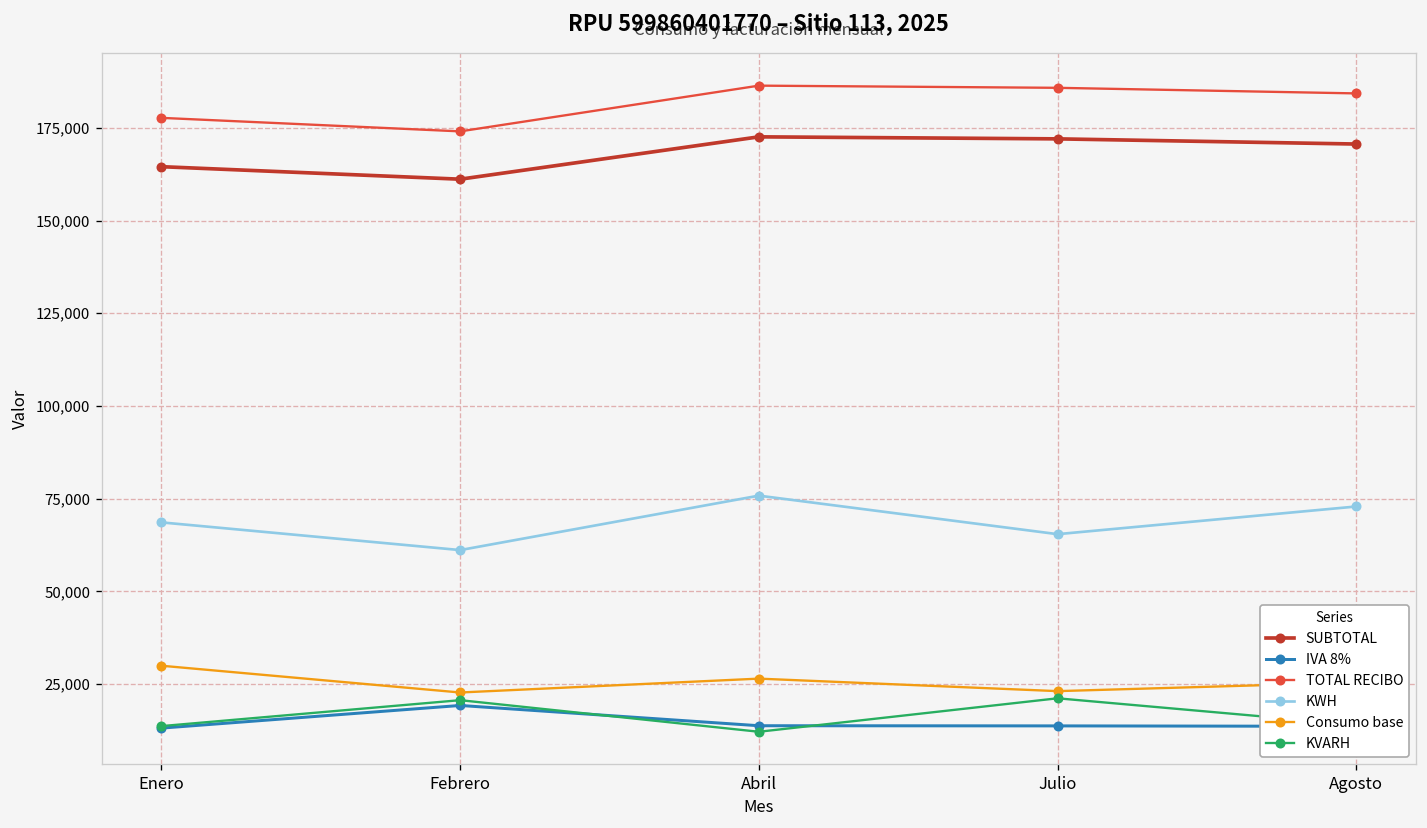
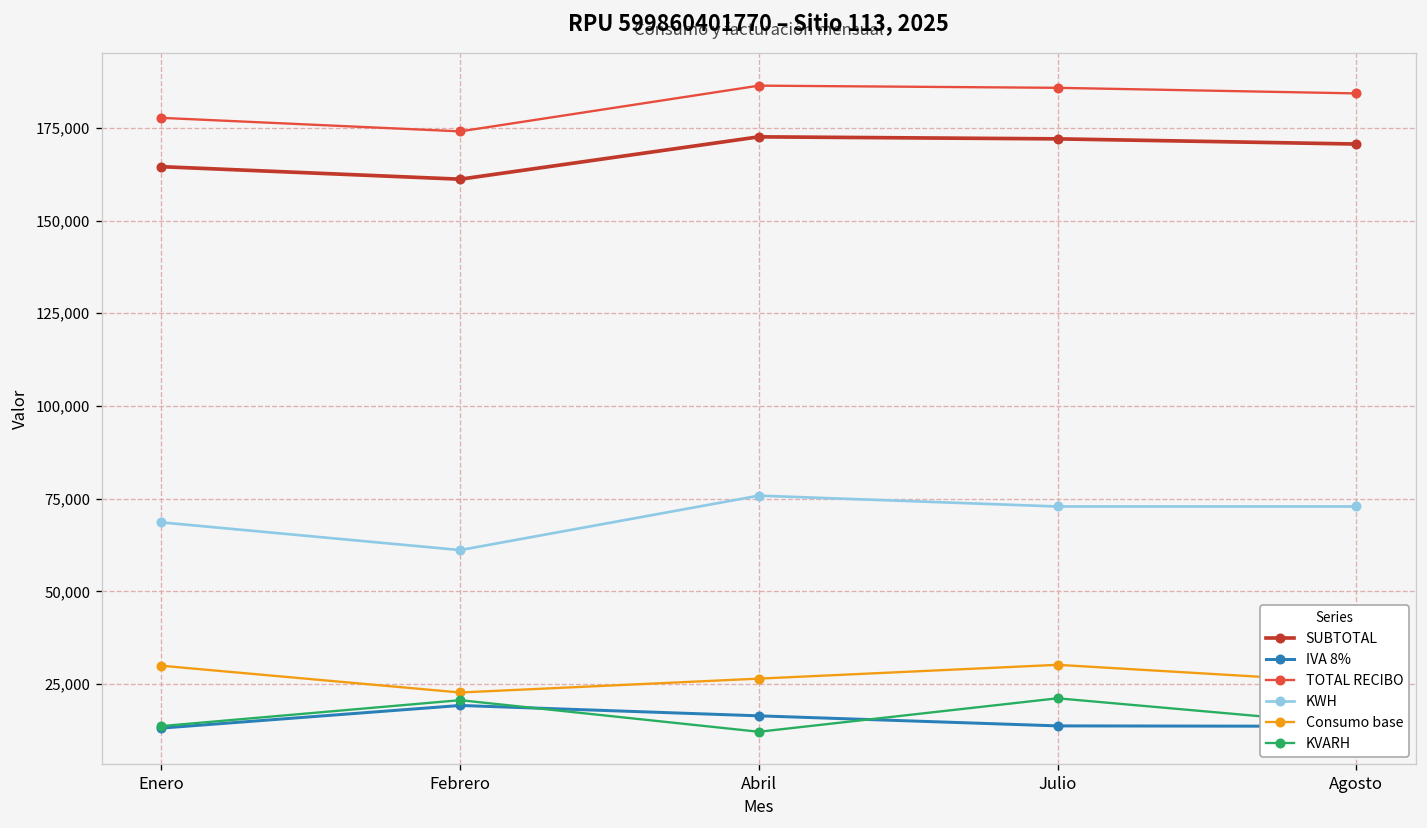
  {
    "IVA 8%": {
      "Febrero": "19,000",
-     "Abril": "14,000",
+     "Abril": "16,000",
      "Julio": "14,000"
    },
    "KWH": {
      "Enero": "69,000",
      "Febrero": "61,000",
      "Abril": "76,000",
-     "Julio": "65,000",
+     "Julio": "73,000",
      "Agosto": "73,000"
    },
    "Consumo base": {
      "Enero": "30,000",
      "Febrero": "23,000",
      "Abril": "27,000",
-     "Julio": "23,000"
+     "Julio": "30,000"
    },
    "KVARH": {
      "Febrero": "21,000",
      "Abril": "12,000",
      "Julio": "21,000"
    }
  }
